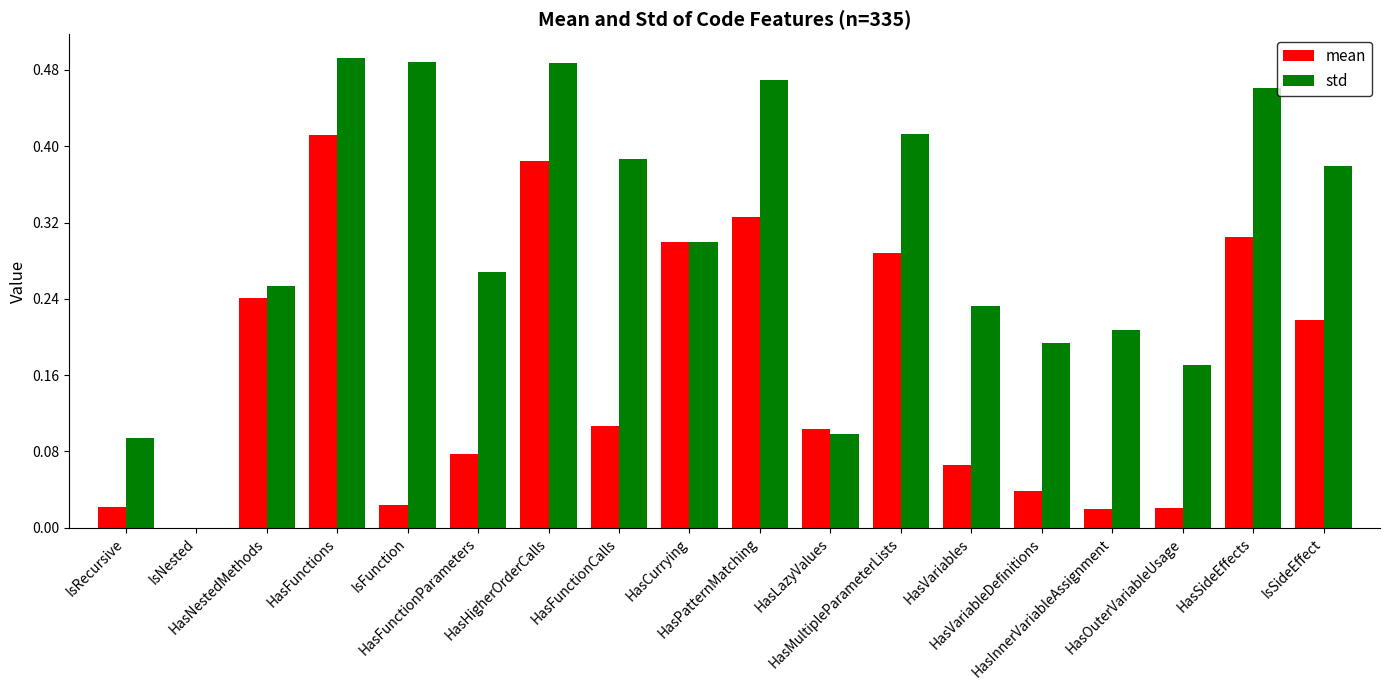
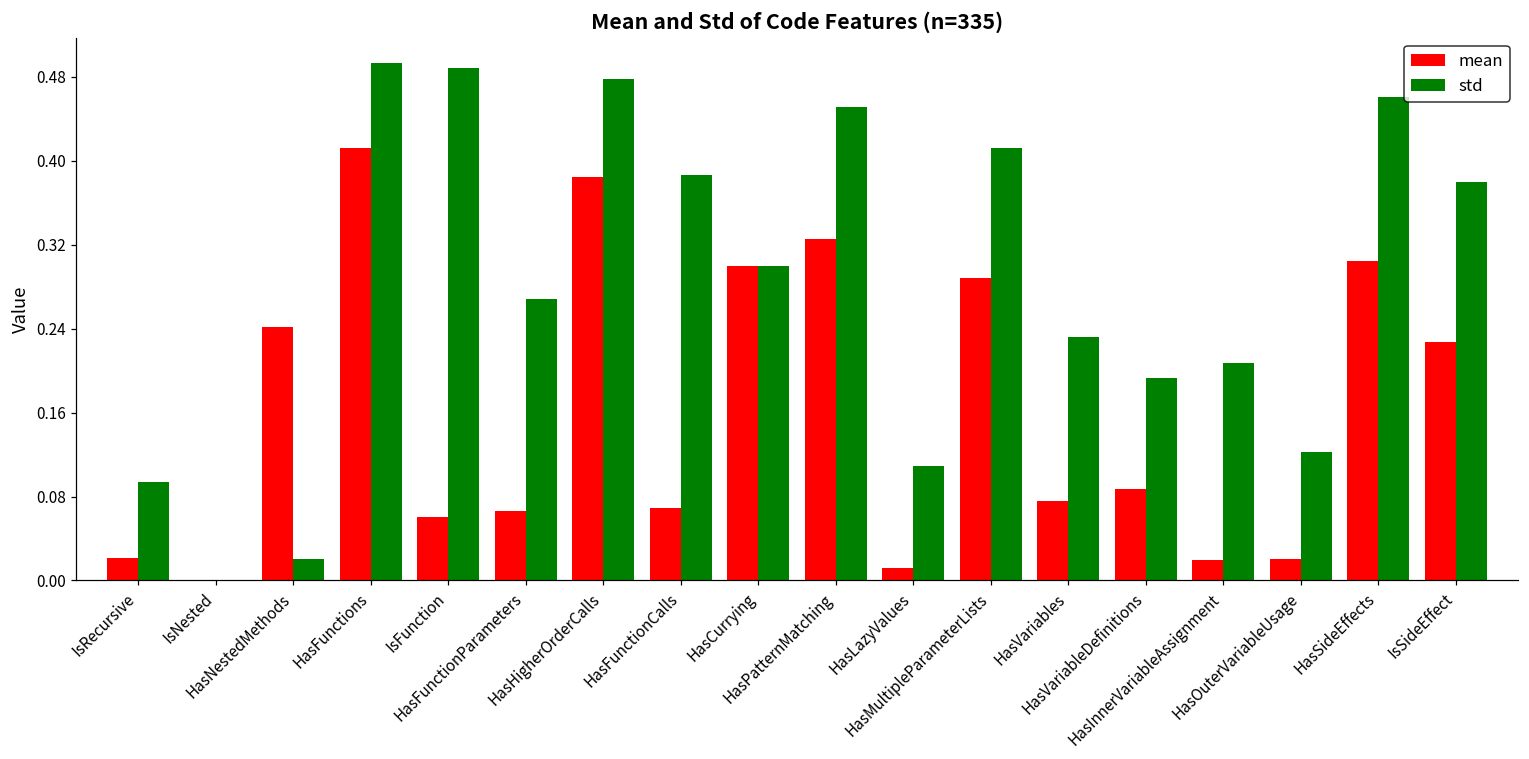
  {
    "mean": {
      "IsRecursive": 0.02,
      "IsNested": 0.00,
      "HasNestedMethods": 0.24,
      "HasFunctions": 0.41,
-     "IsFunction": 0.02,
-     "HasFunctionParameters": 0.08,
+     "IsFunction": 0.06,
+     "HasFunctionParameters": 0.07,
      "HasHigherOrderCalls": 0.39,
-     "HasFunctionCalls": 0.11,
+     "HasFunctionCalls": 0.07,
      "HasCurrying": 0.30,
      "HasPatternMatching": 0.33,
-     "HasLazyValues": 0.10,
+     "HasLazyValues": 0.01,
      "HasMultipleParameterLists": 0.29,
-     "HasVariables": 0.07,
-     "HasVariableDefinitions": 0.04,
+     "HasVariables": 0.08,
+     "HasVariableDefinitions": 0.09,
      "HasInnerVariableAssignment": 0.02,
      "HasOuterVariableUsage": 0.02,
      "HasSideEffects": 0.30,
-     "IsSideEffect": 0.22
+     "IsSideEffect": 0.23
    },
    "std": {
      "IsRecursive": 0.09,
      "IsNested": 0.00,
-     "HasNestedMethods": 0.25,
+     "HasNestedMethods": 0.02,
      "HasFunctions": 0.49,
      "IsFunction": 0.49,
      "HasFunctionParameters": 0.27,
-     "HasHigherOrderCalls": 0.49,
+     "HasHigherOrderCalls": 0.48,
      "HasFunctionCalls": 0.39,
      "HasCurrying": 0.30,
-     "HasPatternMatching": 0.47,
-     "HasLazyValues": 0.10,
+     "HasPatternMatching": 0.45,
+     "HasLazyValues": 0.11,
      "HasMultipleParameterLists": 0.41,
      "HasVariables": 0.23,
      "HasVariableDefinitions": 0.19,
      "HasInnerVariableAssignment": 0.21,
-     "HasOuterVariableUsage": 0.17,
+     "HasOuterVariableUsage": 0.12,
      "HasSideEffects": 0.46,
      "IsSideEffect": 0.38
    }
  }
